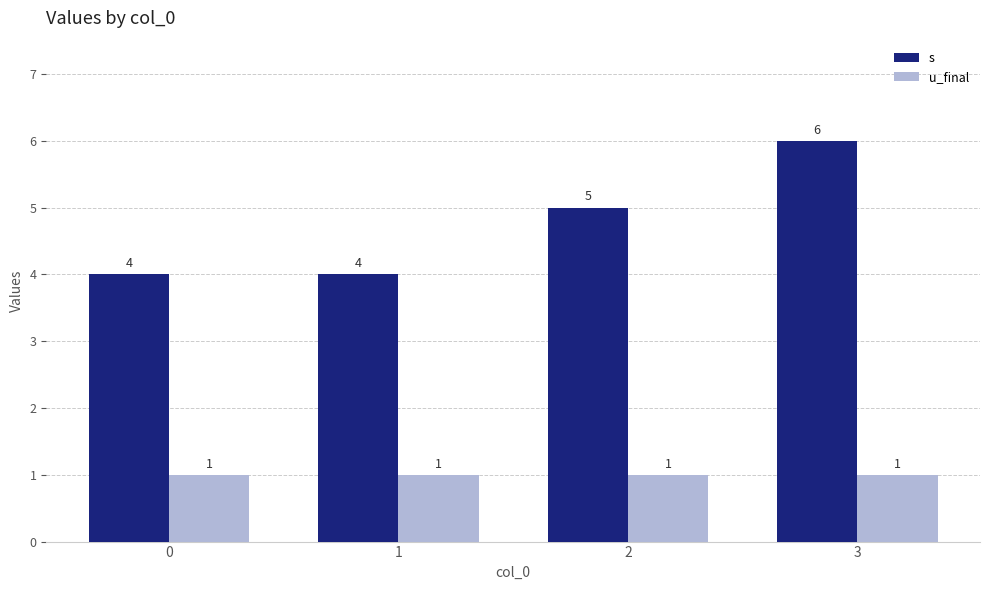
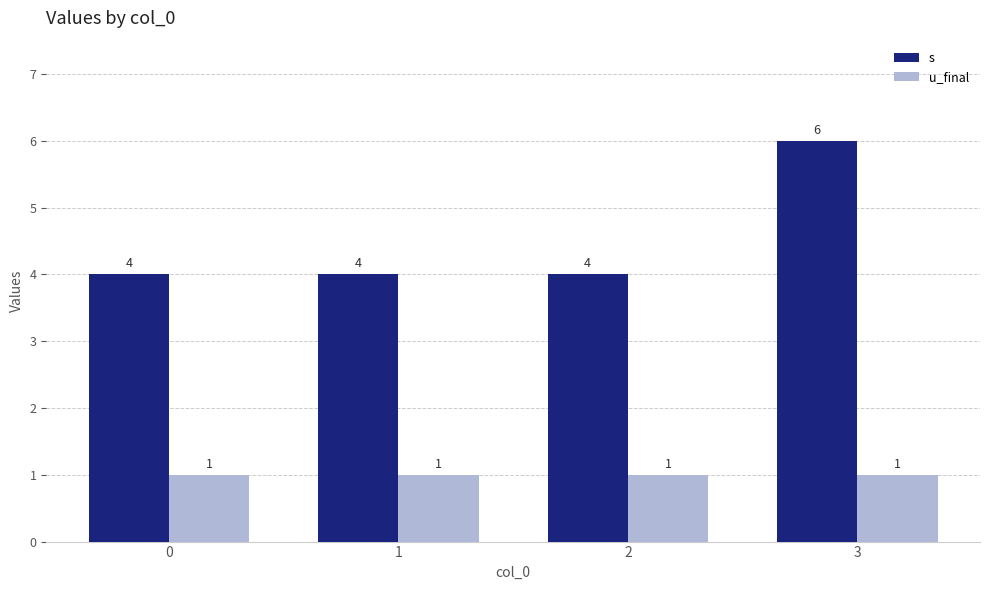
  {
    "s": {
      "0": 4,
      "1": 4,
-     "2": 5,
+     "2": 4,
      "3": 6
    },
    "u_final": {
      "0": 1,
      "1": 1,
      "2": 1,
      "3": 1
    }
  }
